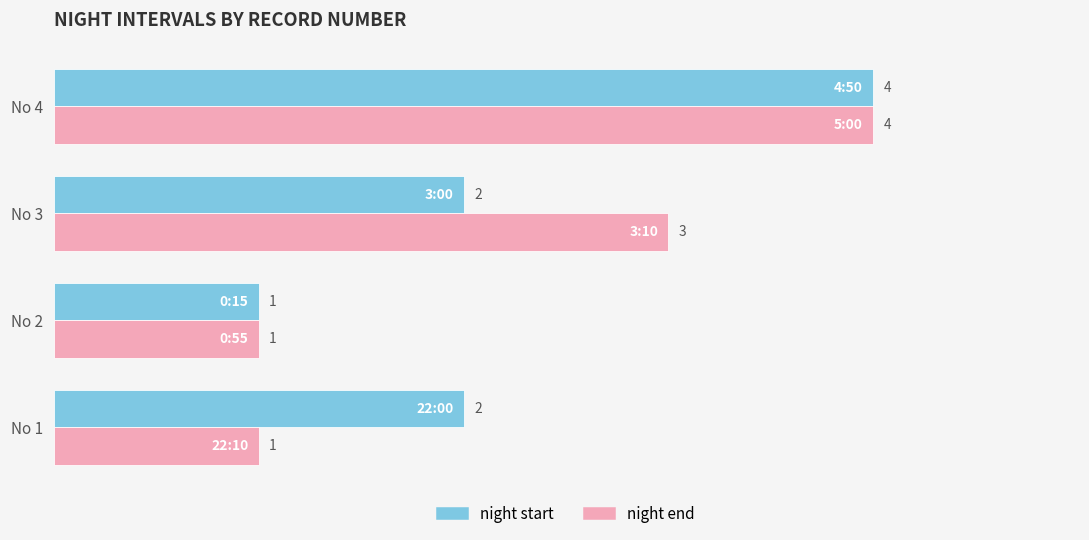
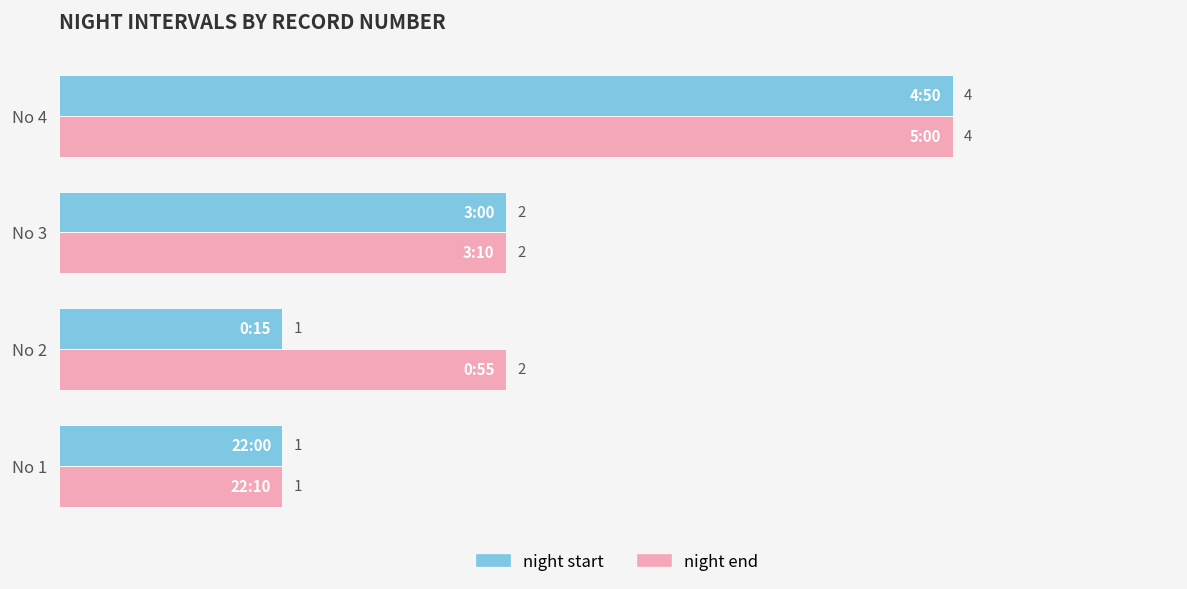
  {
    "night start": {
      "No 4": 4,
      "No 3": 2,
      "No 2": 1,
-     "No 1": 2
+     "No 1": 1
    },
    "night end": {
      "No 4": 4,
-     "No 3": 3,
-     "No 2": 1,
+     "No 3": 2,
+     "No 2": 2,
      "No 1": 1
    }
  }
